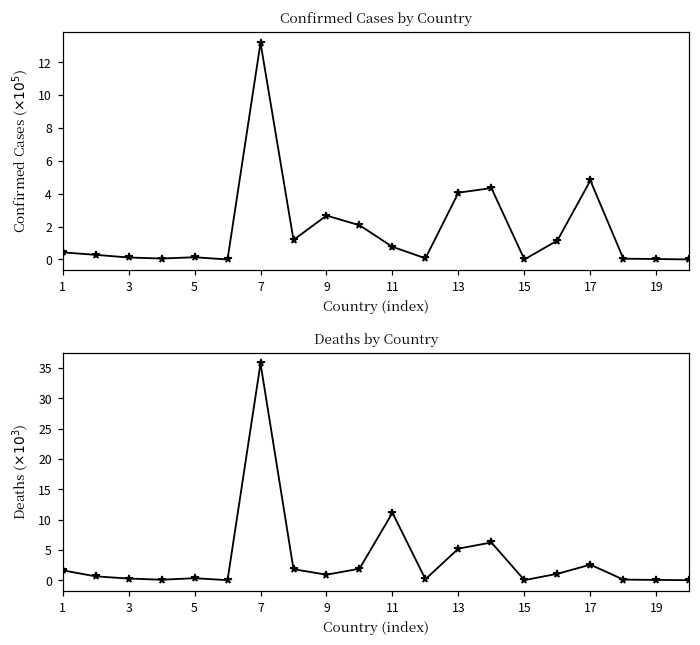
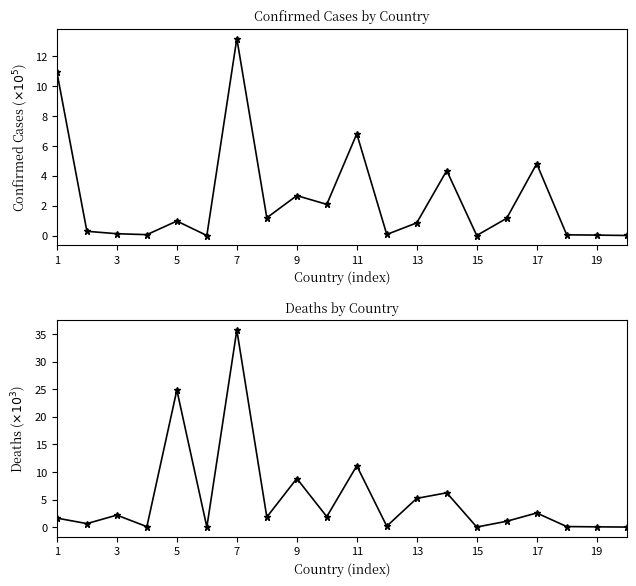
  {
    "Confirmed Cases by Country": {
-     "1": 0.4,
+     "1": 10.9,
      "3": 0.1,
-     "5": 0.1,
+     "5": 1.0,
      "7": 13.2,
      "9": 2.7,
-     "11": 0.8,
-     "13": 4.1,
+     "11": 6.8,
+     "13": 0.8,
      "15": 0.0,
      "17": 4.8,
      "19": 0.0
    },
    "Deaths by Country": {
      "1": 2,
-     "3": 0,
-     "5": 0,
+     "3": 2,
+     "5": 25,
      "7": 36,
-     "9": 1,
+     "9": 9,
      "11": 11,
      "13": 5,
      "15": 0,
      "17": 3,
      "19": 0
    }
  }
